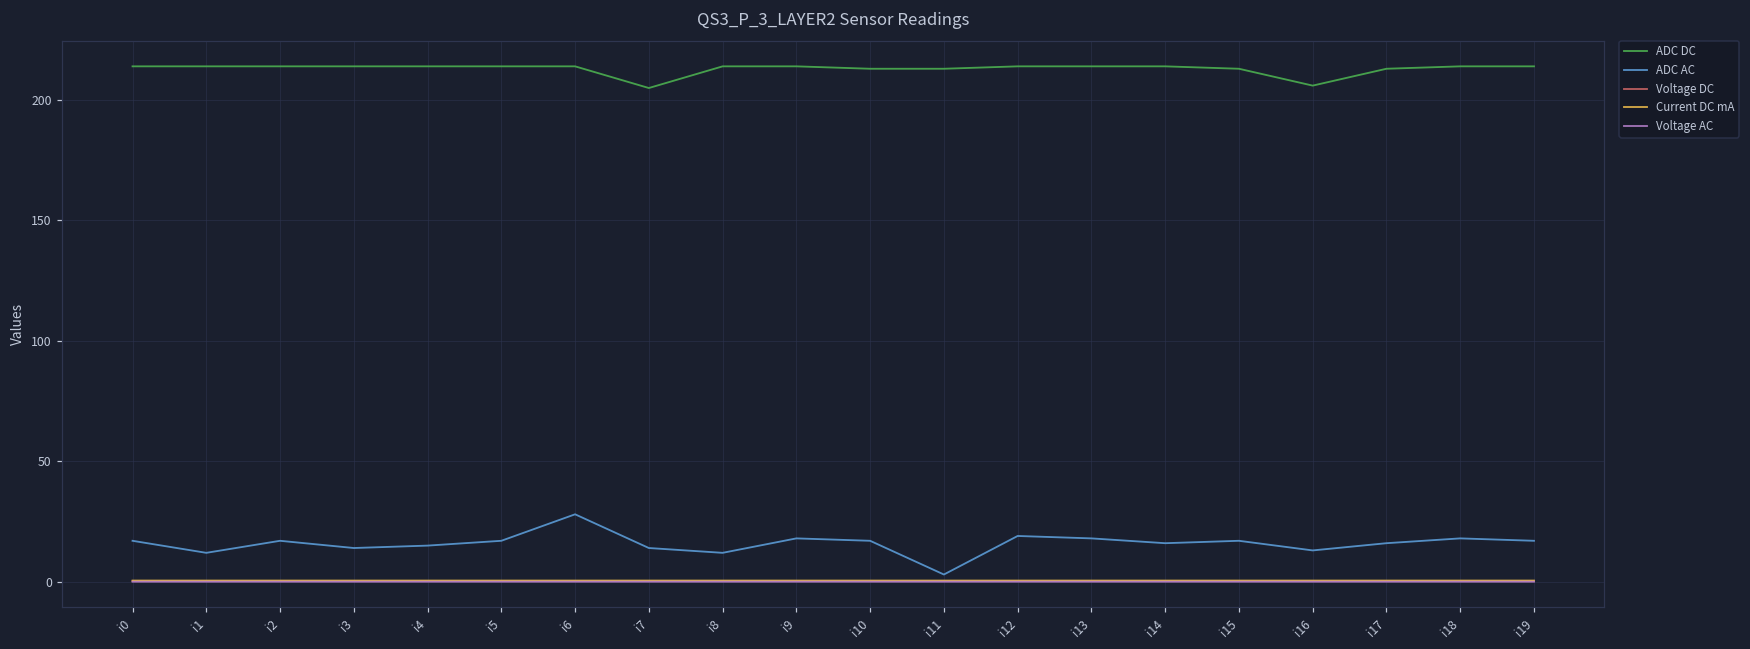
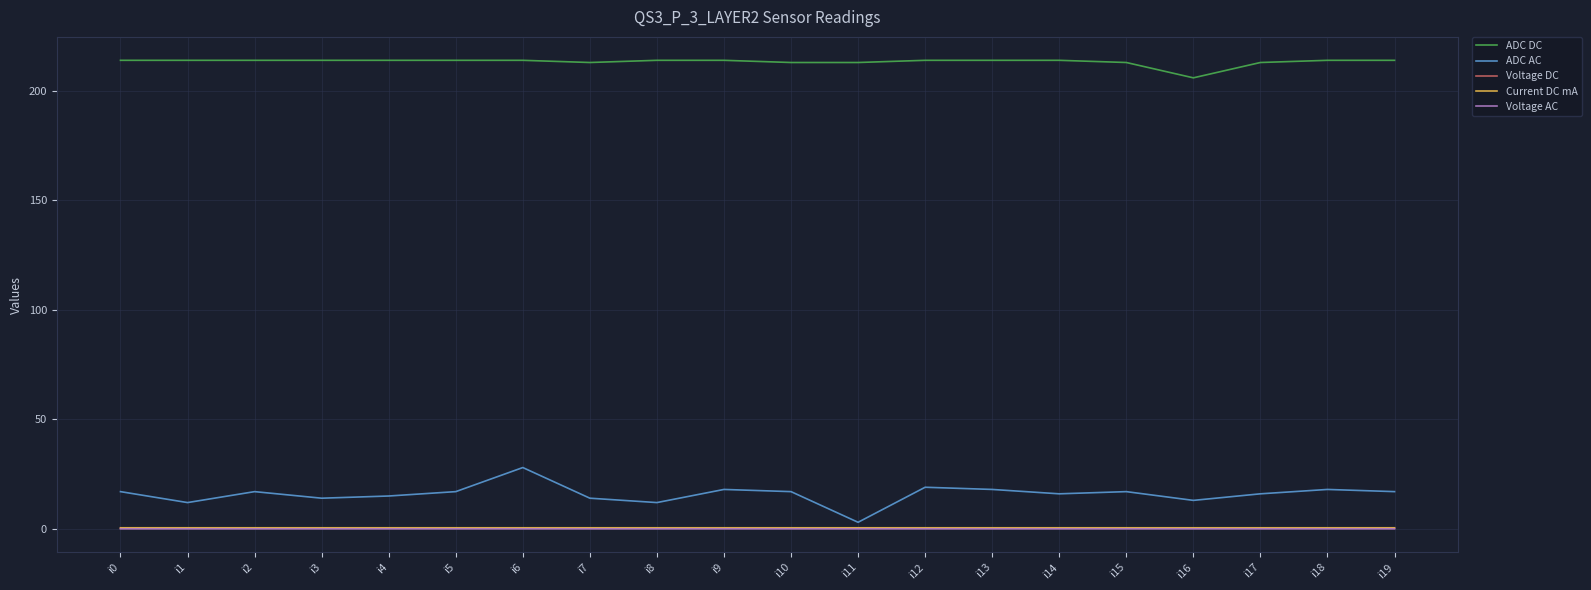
  {
    "ADC DC": {
      "i0": 214,
      "i1": 214,
      "i2": 214,
      "i3": 214,
      "i4": 214,
      "i5": 214,
      "i6": 214,
-     "i7": 205,
+     "i7": 213,
      "i8": 214,
      "i9": 214,
      "i10": 213,
      "i11": 213,
      "i12": 214,
      "i13": 214,
      "i14": 214,
      "i15": 213,
      "i16": 206,
      "i17": 213,
      "i18": 214,
      "i19": 214
    },
    "ADC AC": {
      "i0": 17,
      "i1": 12,
      "i2": 17,
      "i3": 14,
      "i4": 15,
      "i5": 17,
      "i6": 28,
      "i7": 14,
      "i8": 12,
      "i9": 18,
      "i10": 17,
      "i11": 3,
      "i12": 19,
      "i13": 18,
      "i14": 16,
      "i15": 17,
      "i16": 13,
      "i17": 16,
      "i18": 18,
      "i19": 17
    }
  }
